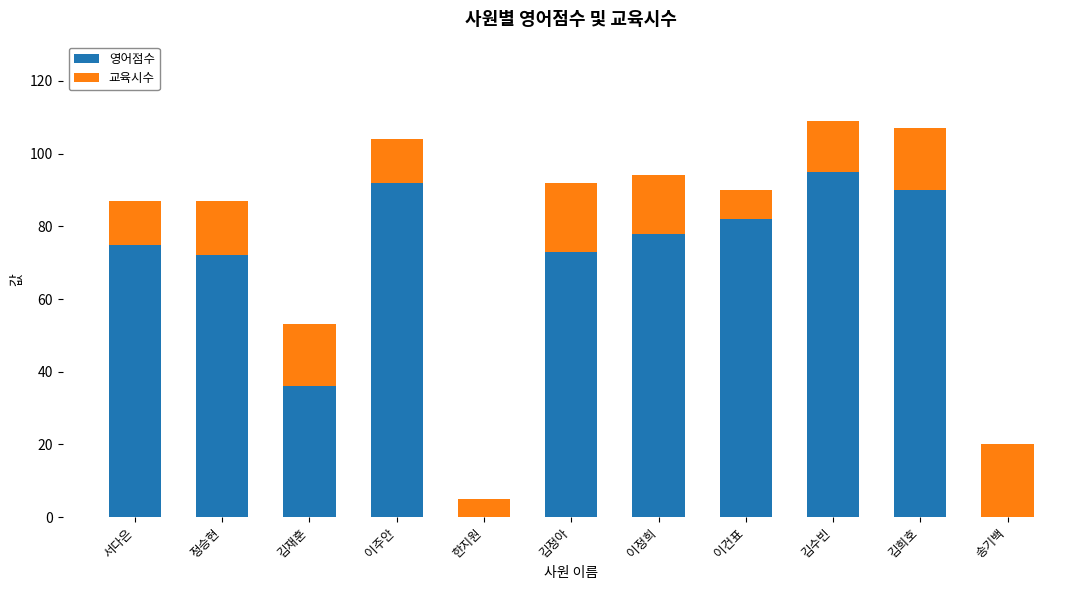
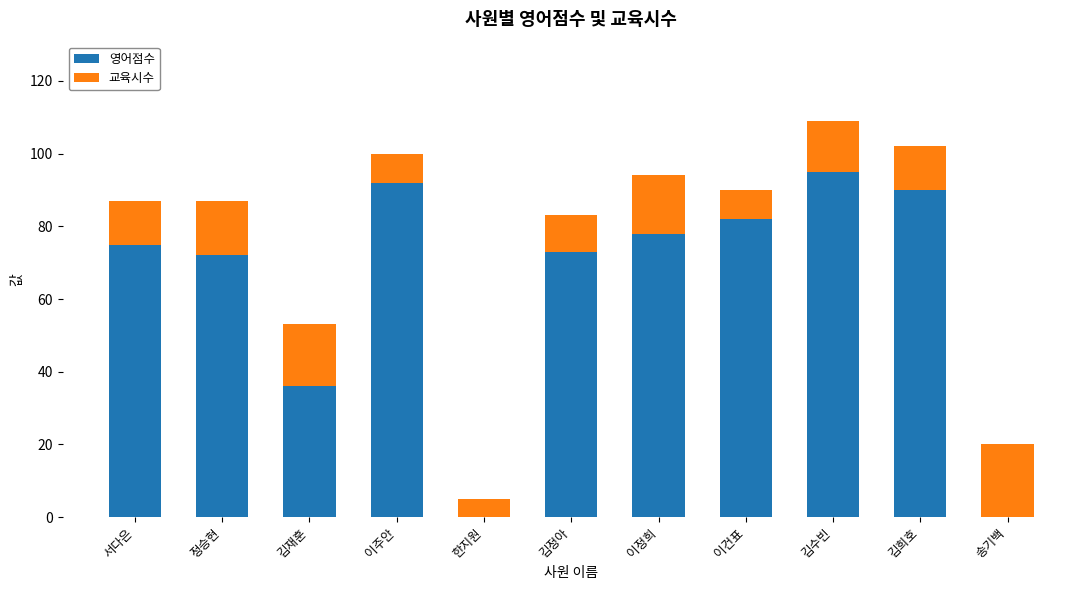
  {
    "영어점수": {
      "서다은": 75,
      "정승현": 72,
      "김재훈": 36,
      "이주안": 92,
      "한지원": 0,
      "김정아": 73,
      "이정희": 78,
      "이건표": 82,
      "김수빈": 95,
      "김희호": 90,
      "송기백": 0
    },
    "교육시수": {
      "서다은": 12,
      "정승현": 15,
      "김재훈": 17,
-     "이주안": 12,
+     "이주안": 8,
      "한지원": 5,
-     "김정아": 19,
+     "김정아": 10,
      "이정희": 16,
      "이건표": 8,
      "김수빈": 14,
-     "김희호": 17,
+     "김희호": 12,
      "송기백": 20
    }
  }
